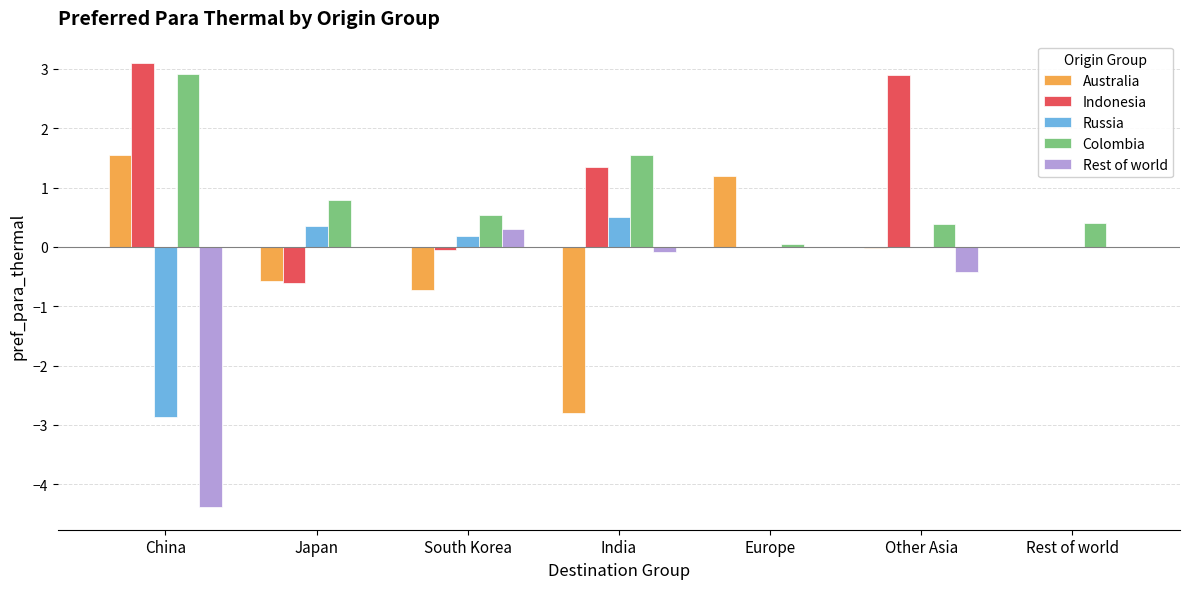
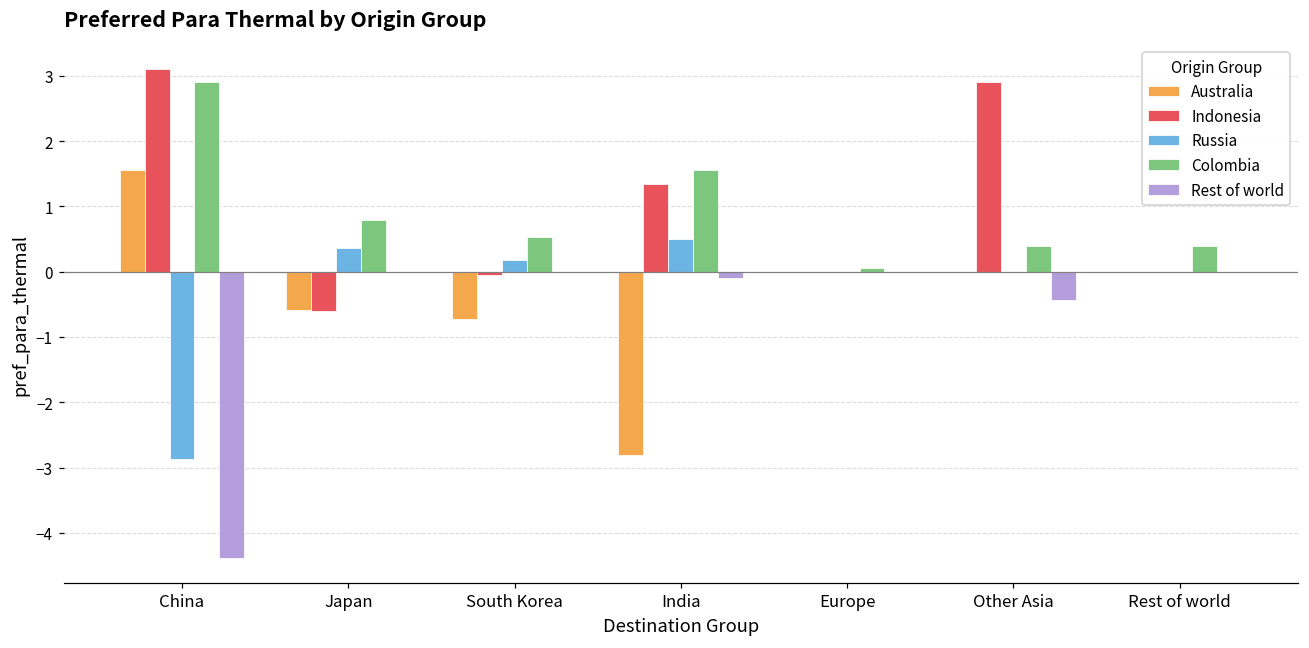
  {
    "Australia": {
      "China": 1.6,
      "Japan": -0.6,
      "South Korea": -0.7,
      "India": -2.8,
-     "Europe": 1.2,
+     "Europe": 0.0,
      "Rest of world": 0.0
    },
    "Indonesia": {
      "China": 3.1,
      "Japan": -0.6,
      "South Korea": -0.1,
      "India": 1.3,
      "Europe": 0.0,
      "Other Asia": 2.9,
      "Rest of world": 0.0
    },
    "Russia": {
      "China": -2.9,
      "Japan": 0.4,
      "South Korea": 0.2,
      "India": 0.5,
      "Europe": 0.0,
      "Other Asia": 0.0,
      "Rest of world": 0.0
    },
    "Colombia": {
      "China": 2.9,
      "Japan": 0.8,
      "South Korea": 0.5,
      "India": 1.6,
      "Europe": 0.1,
      "Other Asia": 0.4,
      "Rest of world": 0.4
    },
    "Rest of world": {
      "China": -4.4,
      "Japan": 0.0,
-     "South Korea": 0.3,
+     "South Korea": 0.0,
      "India": -0.1,
      "Europe": 0.0,
      "Other Asia": -0.4,
      "Rest of world": 0.0
    }
  }
